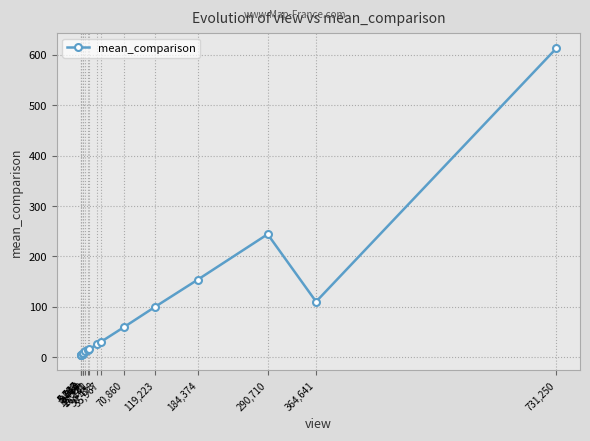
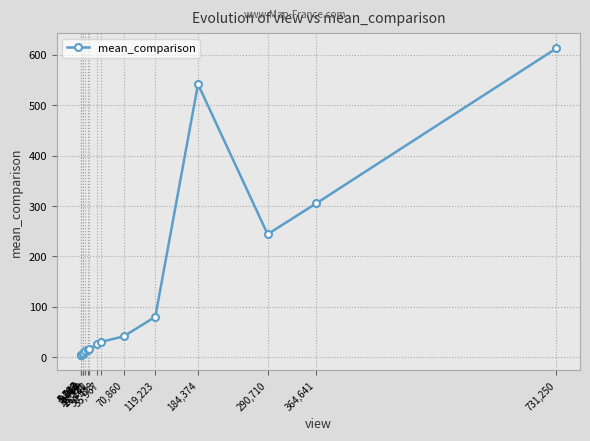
  {
    "5,107": 0,
    "5,643": 10,
    "5,736": 10,
    "8,750": 10,
    "9,064": 10,
    "12,589": 10,
    "17,221": 10,
    "18,142": 20,
    "30,478": 30,
    "35,967": 30,
-   "70,860": 60,
-   "119,223": 100,
-   "184,374": 150,
+   "70,860": 40,
+   "119,223": 80,
+   "184,374": 540,
    "290,710": 240,
-   "364,641": 110,
+   "364,641": 310,
    "731,250": 610
  }
